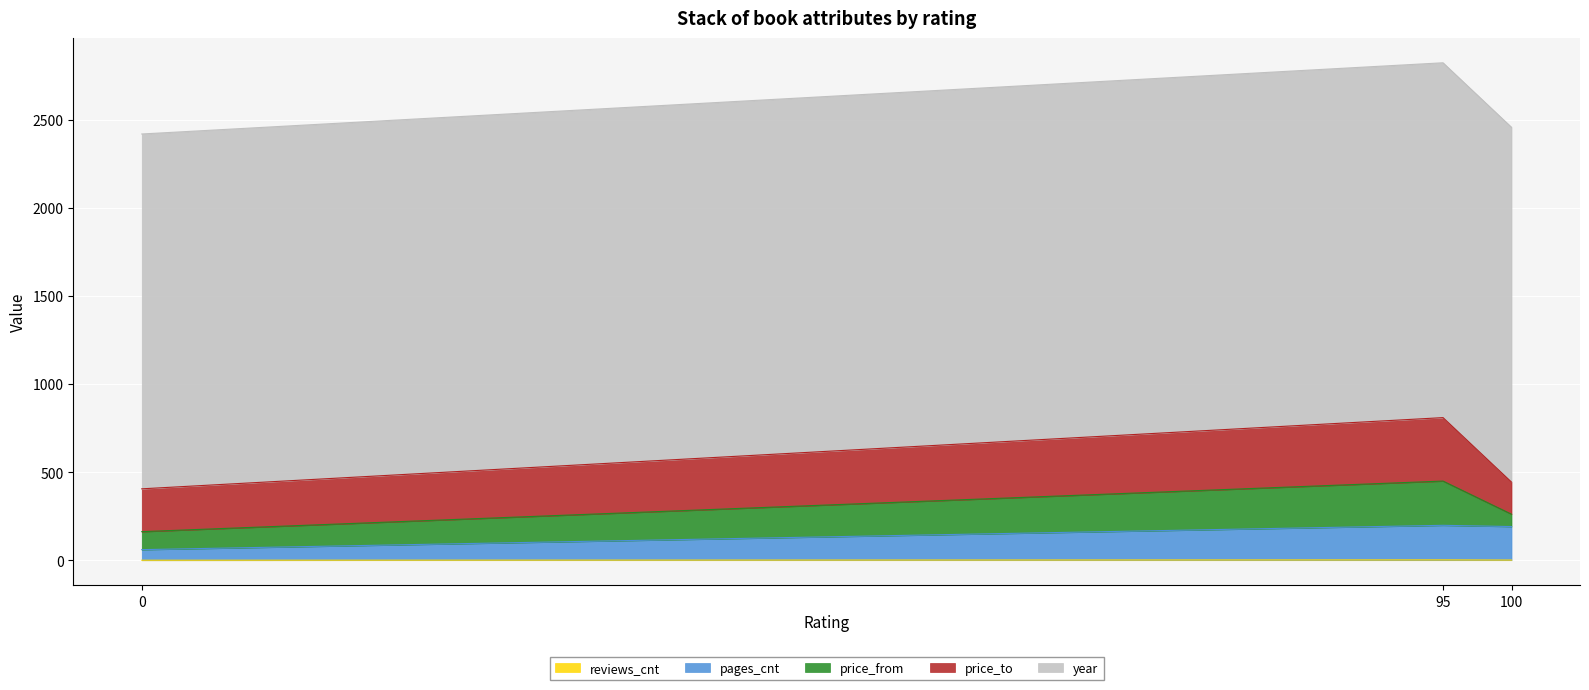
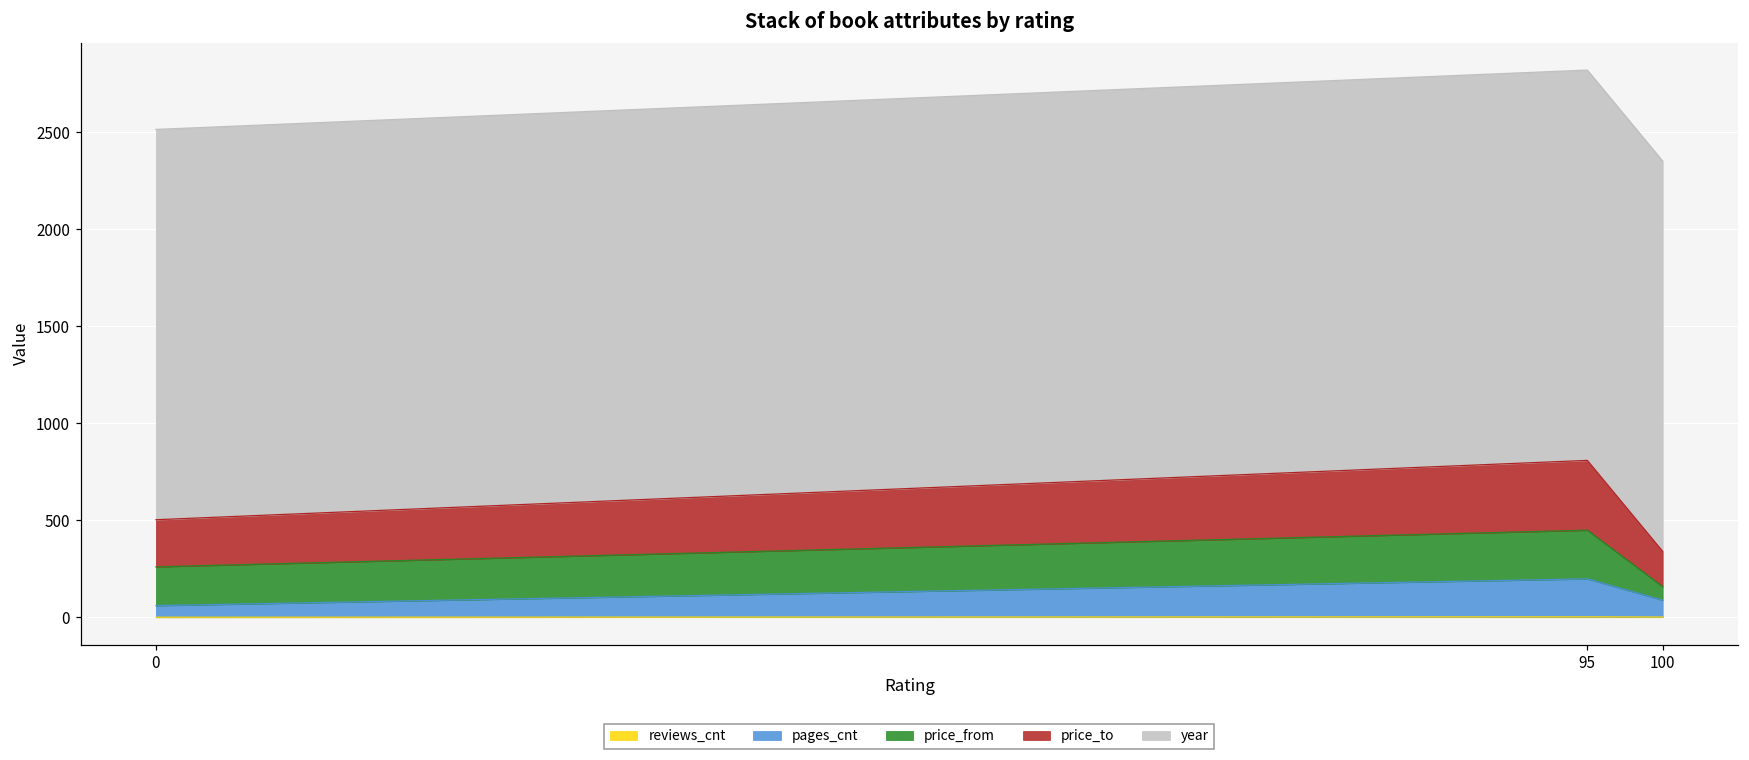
  {
    "reviews_cnt": {
      "0": 0,
      "95": 0,
      "100": 0
    },
    "pages_cnt": {
      "0": 60,
      "95": 200,
-     "100": 190
+     "100": 90
    },
    "price_from": {
-     "0": 100,
+     "0": 200,
      "95": 250,
      "100": 70
    },
    "price_to": {
      "0": 240,
      "95": 360,
      "100": 180
    },
    "year": {
      "0": 2010,
      "95": 2010,
      "100": 2010
    }
  }
